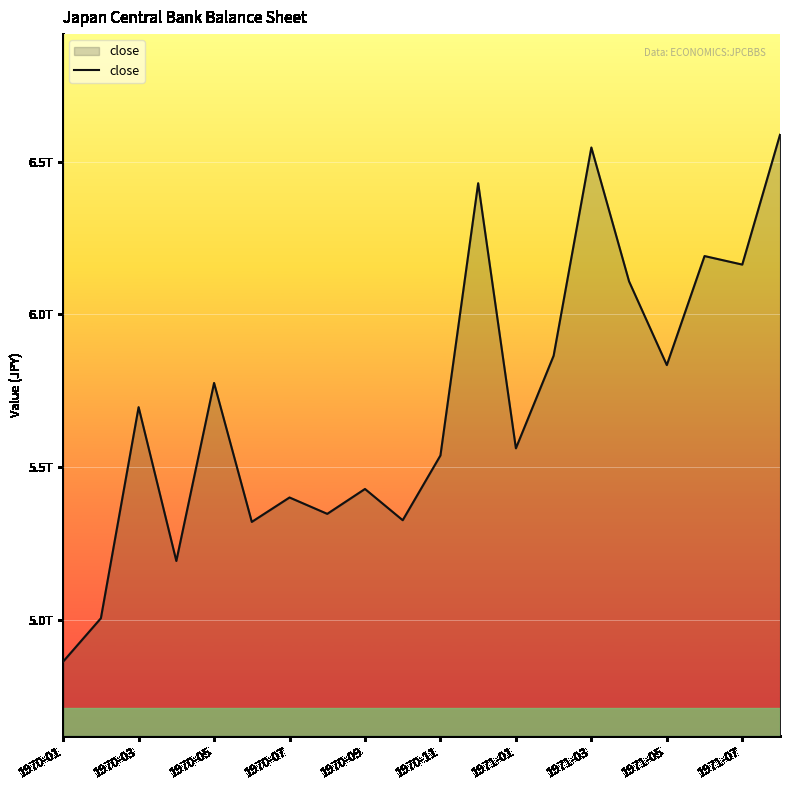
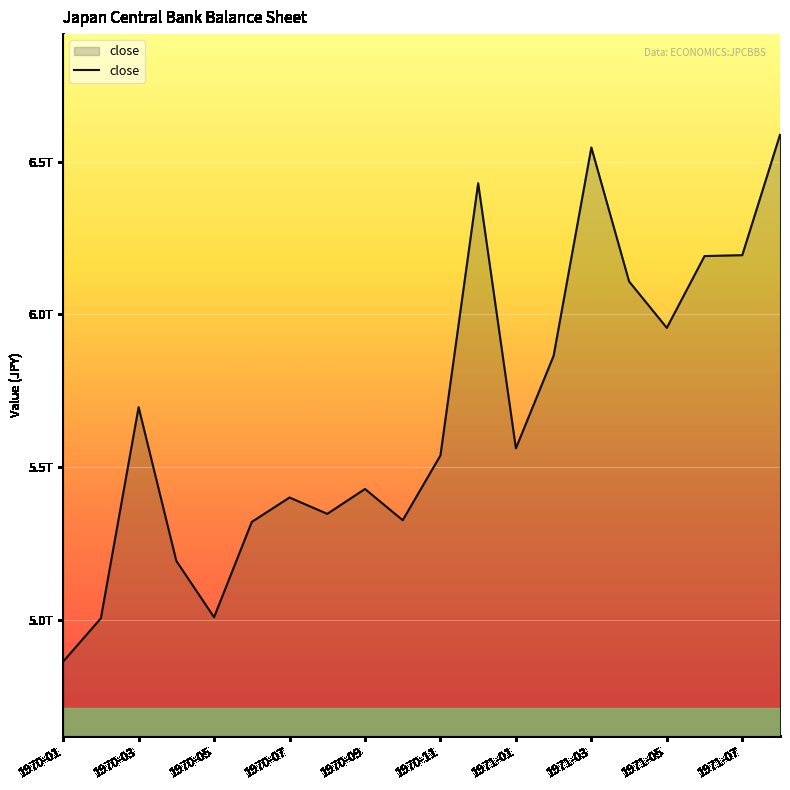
  {
    "1970-01": "4.86T",
    "1970-03": "5.70T",
-   "1970-05": "5.78T",
+   "1970-05": "5.01T",
    "1970-07": "5.40T",
    "1970-09": "5.43T",
    "1970-11": "5.54T",
    "1971-01": "5.56T",
    "1971-03": "6.55T",
-   "1971-05": "5.83T",
-   "1971-07": "6.16T"
+   "1971-05": "5.96T",
+   "1971-07": "6.19T"
  }
